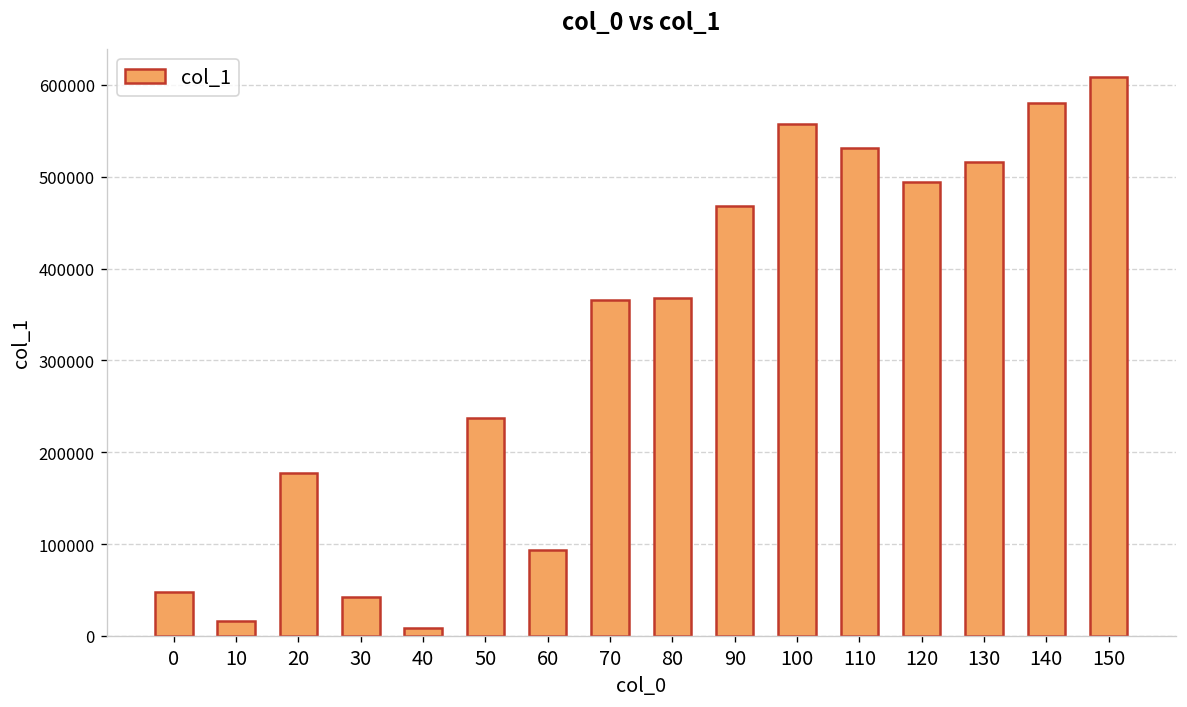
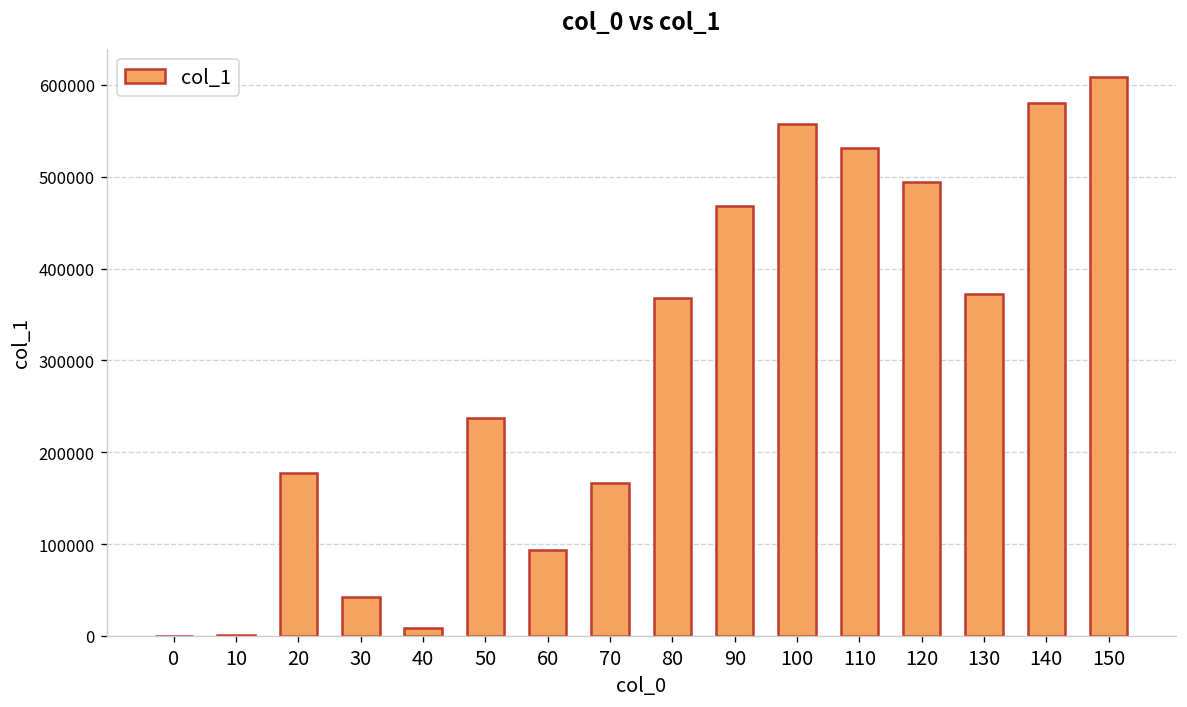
  {
-   "0": 50000,
-   "10": 20000,
+   "0": 0,
+   "10": 0,
    "20": 180000,
    "30": 40000,
    "40": 10000,
    "50": 240000,
    "60": 90000,
-   "70": 370000,
+   "70": 170000,
    "80": 370000,
    "90": 470000,
    "100": 560000,
    "110": 530000,
    "120": 490000,
-   "130": 520000,
+   "130": 370000,
    "140": 580000,
    "150": 610000
  }
